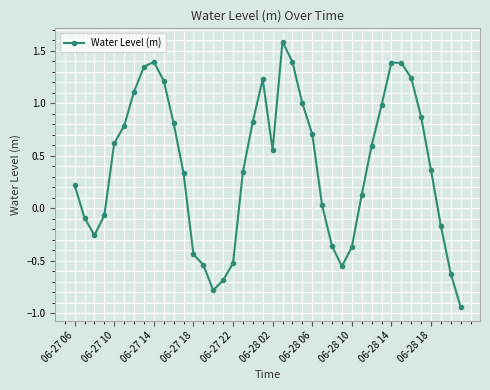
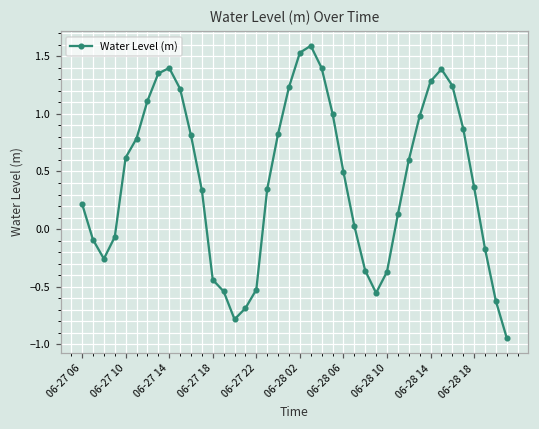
  {
    "06-27 06": 0.22,
    "06-27 10": 0.62,
    "06-27 14": 1.40,
    "06-27 18": -0.44,
    "06-27 22": -0.52,
-   "06-28 02": 0.56,
-   "06-28 06": 0.71,
+   "06-28 02": 1.53,
+   "06-28 06": 0.50,
    "06-28 10": -0.37,
-   "06-28 14": 1.39,
+   "06-28 14": 1.28,
    "06-28 18": 0.36
  }
